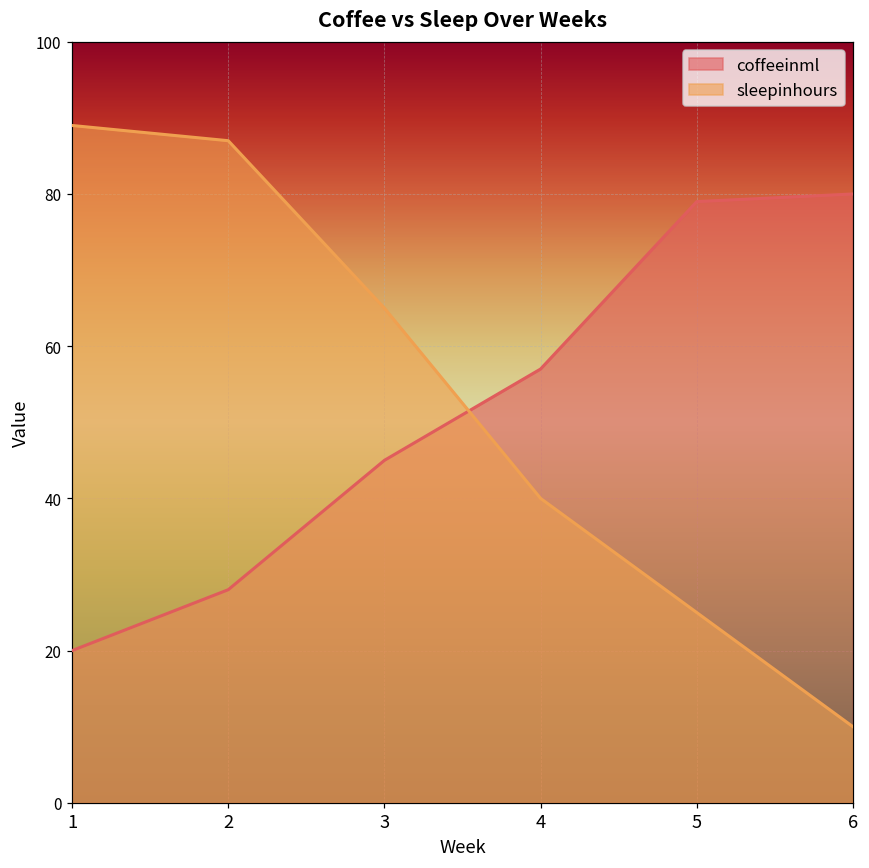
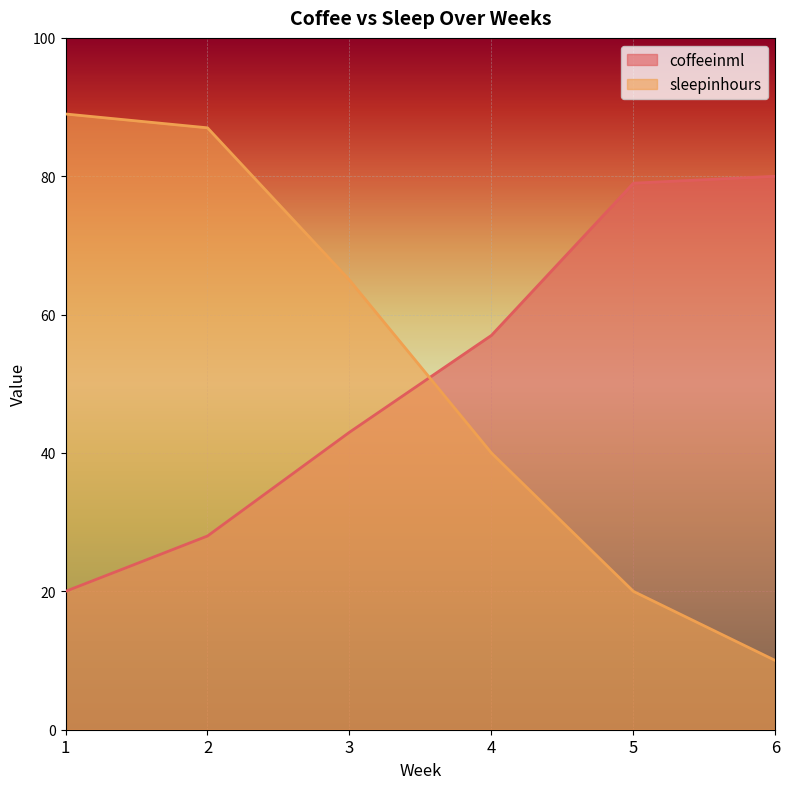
  {
    "coffeeinml": {
      "1": 20,
      "2": 28,
-     "3": 45,
+     "3": 43,
      "4": 57,
      "5": 79,
      "6": 80
    },
    "sleepinhours": {
      "1": 89,
      "2": 87,
      "3": 65,
      "4": 40,
-     "5": 25,
+     "5": 20,
      "6": 10
    }
  }
